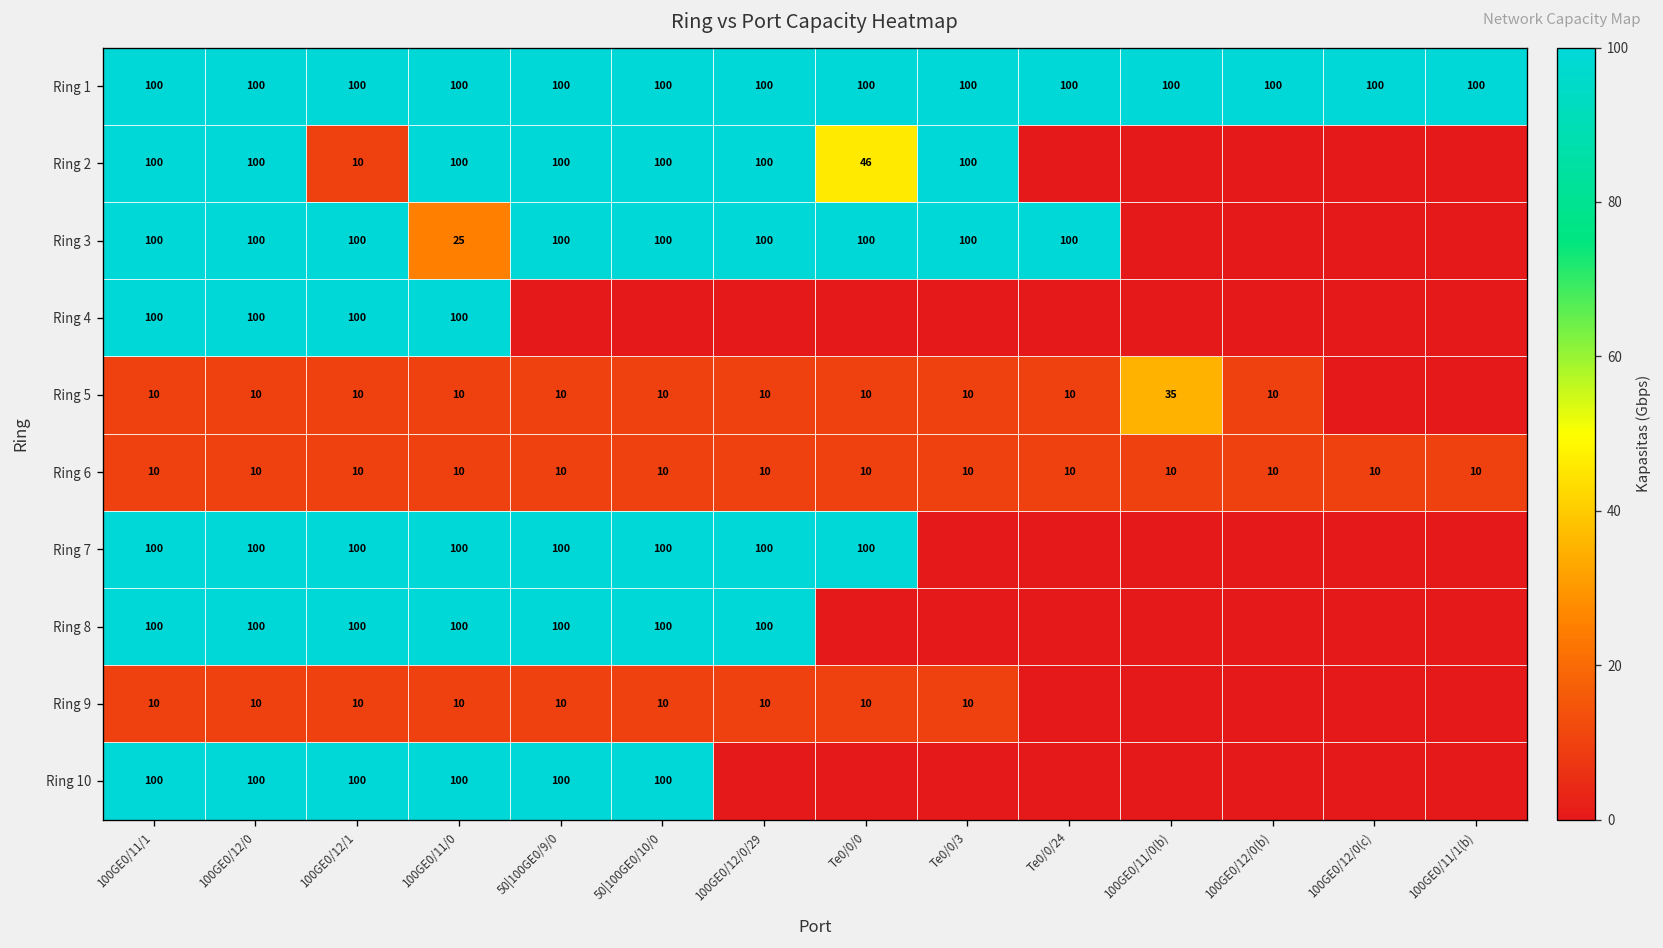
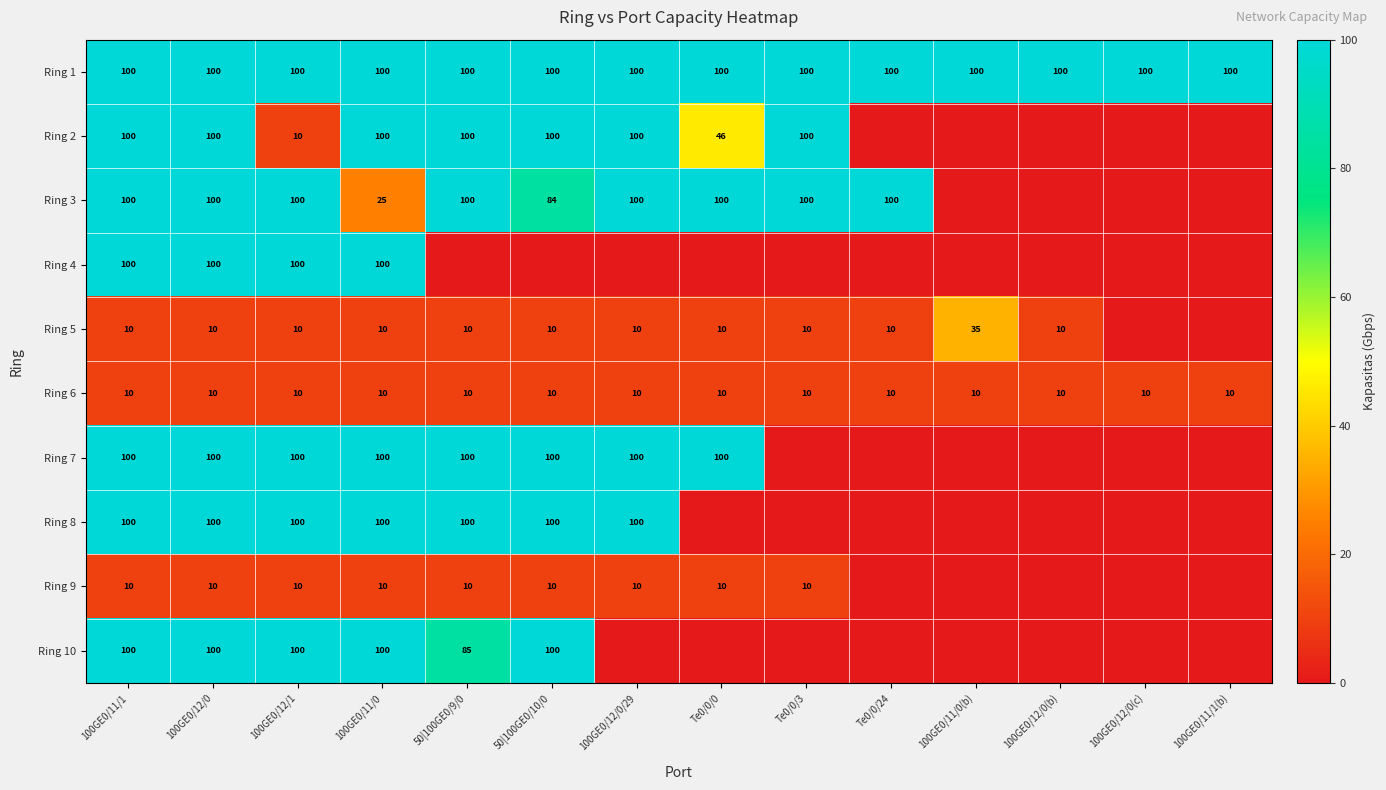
  {
    "Ring 1": {
      "100GE0/11/1": 100,
      "100GE0/12/0": 100,
      "100GE0/12/1": 100,
      "100GE0/11/0": 100,
      "50|100GE0/9/0": 100,
      "50|100GE0/10/0": 100,
      "100GE0/12/0/29": 100,
      "Te0/0/0": 100,
      "Te0/0/3": 100,
      "Te0/0/24": 100,
      "100GE0/11/0(b)": 100,
      "100GE0/12/0(b)": 100,
      "100GE0/12/0(c)": 100,
      "100GE0/11/1(b)": 100
    },
    "Ring 2": {
      "100GE0/11/1": 100,
      "100GE0/12/0": 100,
      "100GE0/12/1": 10,
      "100GE0/11/0": 100,
      "50|100GE0/9/0": 100,
      "50|100GE0/10/0": 100,
      "100GE0/12/0/29": 100,
      "Te0/0/0": 46,
      "Te0/0/3": 100
    },
    "Ring 3": {
      "100GE0/11/1": 100,
      "100GE0/12/0": 100,
      "100GE0/12/1": 100,
      "100GE0/11/0": 25,
      "50|100GE0/9/0": 100,
-     "50|100GE0/10/0": 100,
+     "50|100GE0/10/0": 84,
      "100GE0/12/0/29": 100,
      "Te0/0/0": 100,
      "Te0/0/3": 100,
      "Te0/0/24": 100
    },
    "Ring 4": {
      "100GE0/11/1": 100,
      "100GE0/12/0": 100,
      "100GE0/12/1": 100,
      "100GE0/11/0": 100
    },
    "Ring 5": {
      "100GE0/11/1": 10,
      "100GE0/12/0": 10,
      "100GE0/12/1": 10,
      "100GE0/11/0": 10,
      "50|100GE0/9/0": 10,
      "50|100GE0/10/0": 10,
      "100GE0/12/0/29": 10,
      "Te0/0/0": 10,
      "Te0/0/3": 10,
      "Te0/0/24": 10,
      "100GE0/11/0(b)": 35,
      "100GE0/12/0(b)": 10
    },
    "Ring 6": {
      "100GE0/11/1": 10,
      "100GE0/12/0": 10,
      "100GE0/12/1": 10,
      "100GE0/11/0": 10,
      "50|100GE0/9/0": 10,
      "50|100GE0/10/0": 10,
      "100GE0/12/0/29": 10,
      "Te0/0/0": 10,
      "Te0/0/3": 10,
      "Te0/0/24": 10,
      "100GE0/11/0(b)": 10,
      "100GE0/12/0(b)": 10,
      "100GE0/12/0(c)": 10,
      "100GE0/11/1(b)": 10
    },
    "Ring 7": {
      "100GE0/11/1": 100,
      "100GE0/12/0": 100,
      "100GE0/12/1": 100,
      "100GE0/11/0": 100,
      "50|100GE0/9/0": 100,
      "50|100GE0/10/0": 100,
      "100GE0/12/0/29": 100,
      "Te0/0/0": 100
    },
    "Ring 8": {
      "100GE0/11/1": 100,
      "100GE0/12/0": 100,
      "100GE0/12/1": 100,
      "100GE0/11/0": 100,
      "50|100GE0/9/0": 100,
      "50|100GE0/10/0": 100,
      "100GE0/12/0/29": 100
    },
    "Ring 9": {
      "100GE0/11/1": 10,
      "100GE0/12/0": 10,
      "100GE0/12/1": 10,
      "100GE0/11/0": 10,
      "50|100GE0/9/0": 10,
      "50|100GE0/10/0": 10,
      "100GE0/12/0/29": 10,
      "Te0/0/0": 10,
      "Te0/0/3": 10
    },
    "Ring 10": {
      "100GE0/11/1": 100,
      "100GE0/12/0": 100,
      "100GE0/12/1": 100,
      "100GE0/11/0": 100,
-     "50|100GE0/9/0": 100,
+     "50|100GE0/9/0": 85,
      "50|100GE0/10/0": 100
    }
  }
